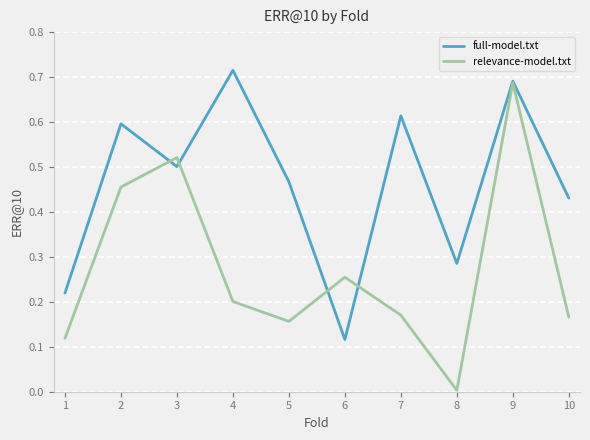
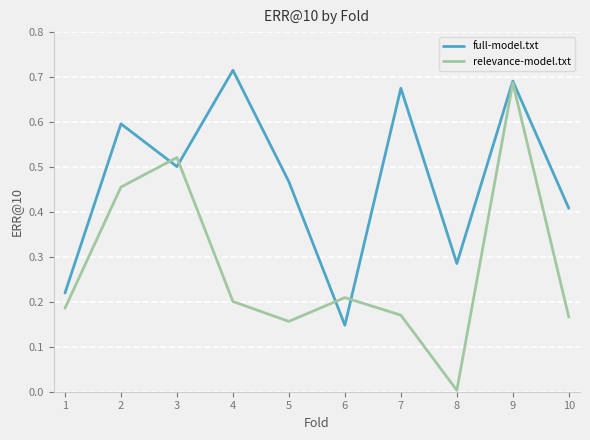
  {
    "full-model.txt": {
      "1": 0.22,
      "2": 0.60,
      "3": 0.50,
      "4": 0.72,
      "5": 0.47,
-     "6": 0.12,
-     "7": 0.61,
+     "6": 0.15,
+     "7": 0.68,
      "8": 0.29,
-     "10": 0.43
+     "10": 0.41
    },
    "relevance-model.txt": {
-     "1": 0.12,
+     "1": 0.19,
      "2": 0.46,
      "3": 0.52,
      "4": 0.20,
      "5": 0.16,
-     "6": 0.25,
+     "6": 0.21,
      "7": 0.17,
      "8": 0.00,
      "10": 0.17
    }
  }
